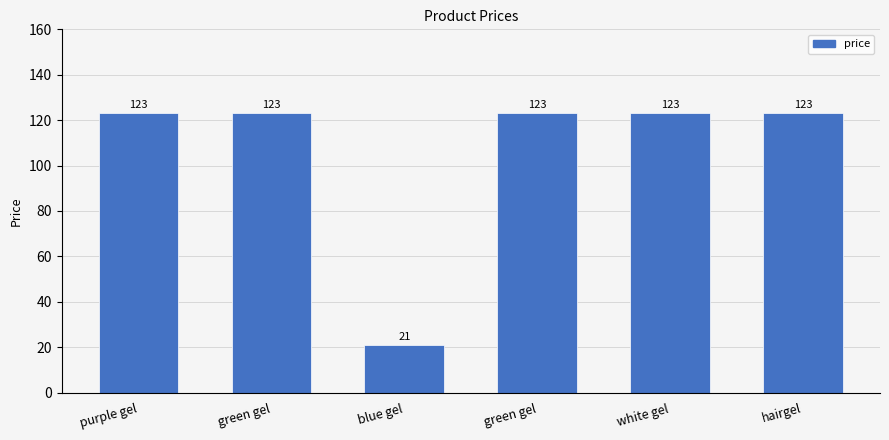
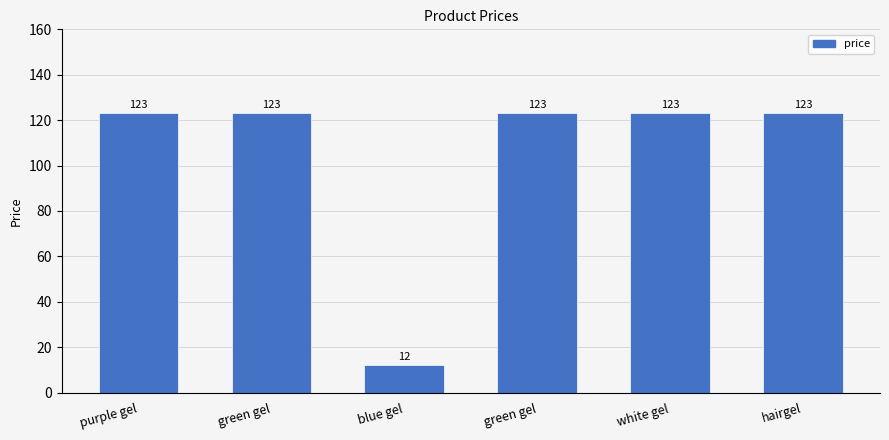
  {
    "purple gel": 123,
-   "blue gel": 21,
+   "blue gel": 12,
    "white gel": 123,
    "hairgel": 123
  }
